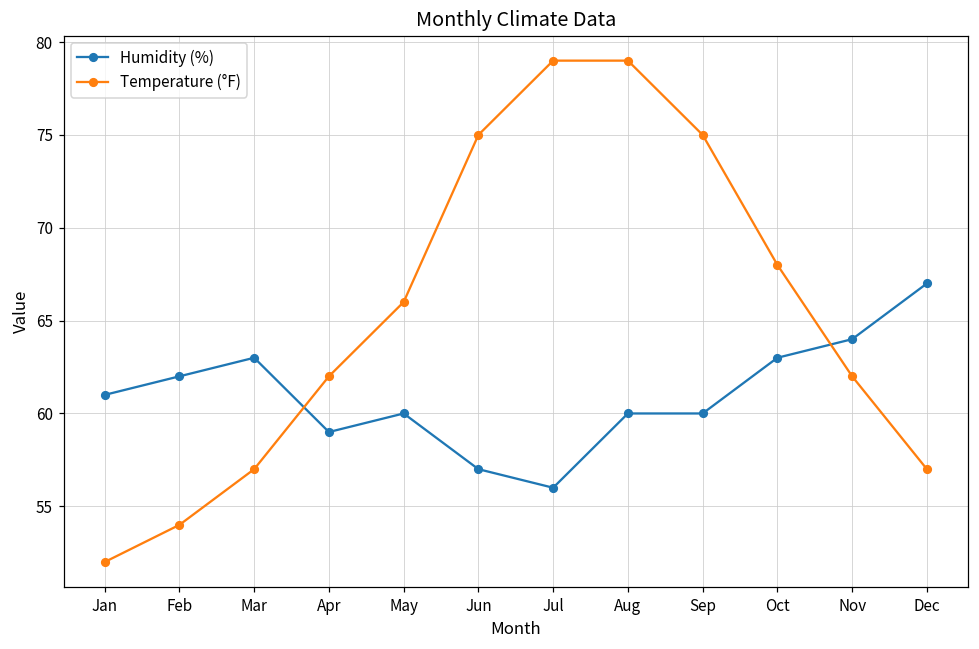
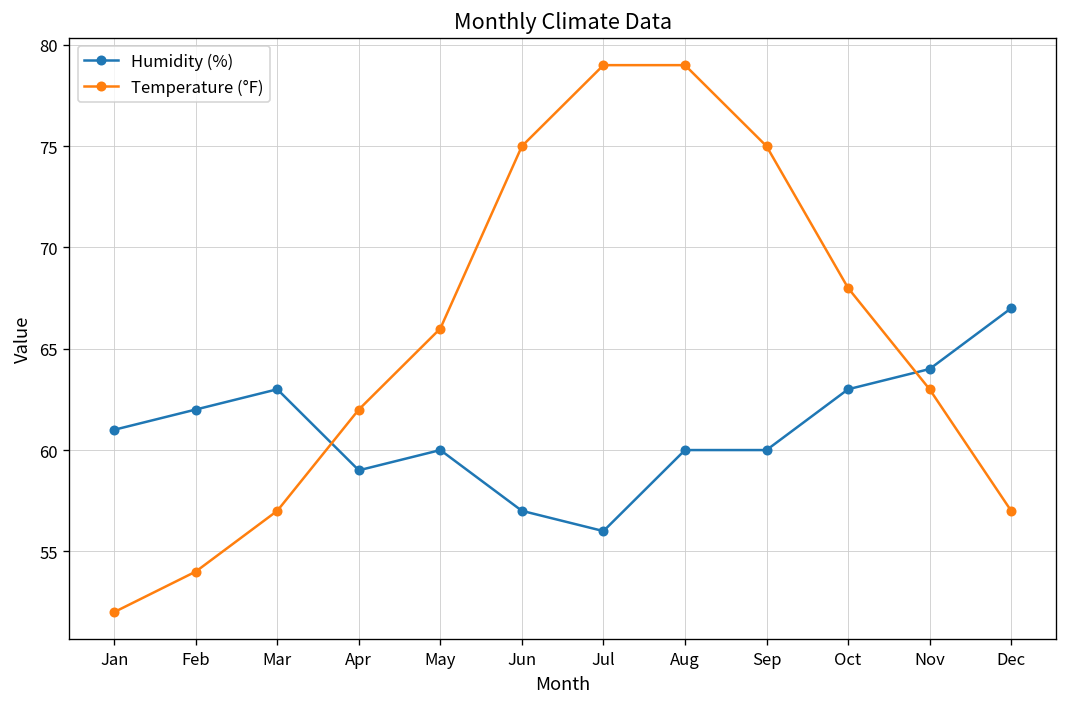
  {
    "Humidity (%)": {
      "Jan": 61,
      "Feb": 62,
      "Mar": 63,
      "Apr": 59,
      "May": 60,
      "Jun": 57,
      "Jul": 56,
      "Aug": 60,
      "Sep": 60,
      "Oct": 63,
      "Nov": 64,
      "Dec": 67
    },
    "Temperature (°F)": {
      "Jan": 52,
      "Feb": 54,
      "Mar": 57,
      "Apr": 62,
      "May": 66,
      "Jun": 75,
      "Jul": 79,
      "Aug": 79,
      "Sep": 75,
      "Oct": 68,
-     "Nov": 62,
+     "Nov": 63,
      "Dec": 57
    }
  }
